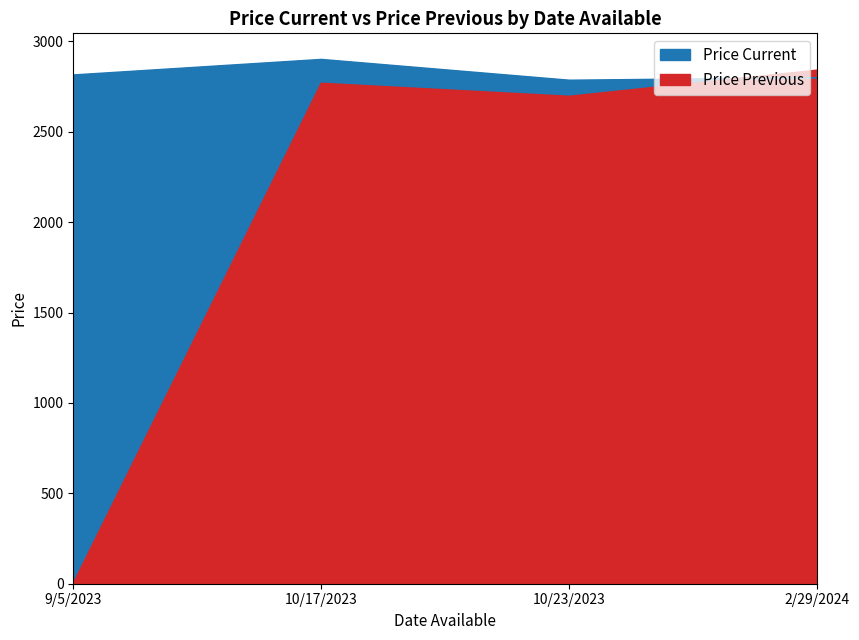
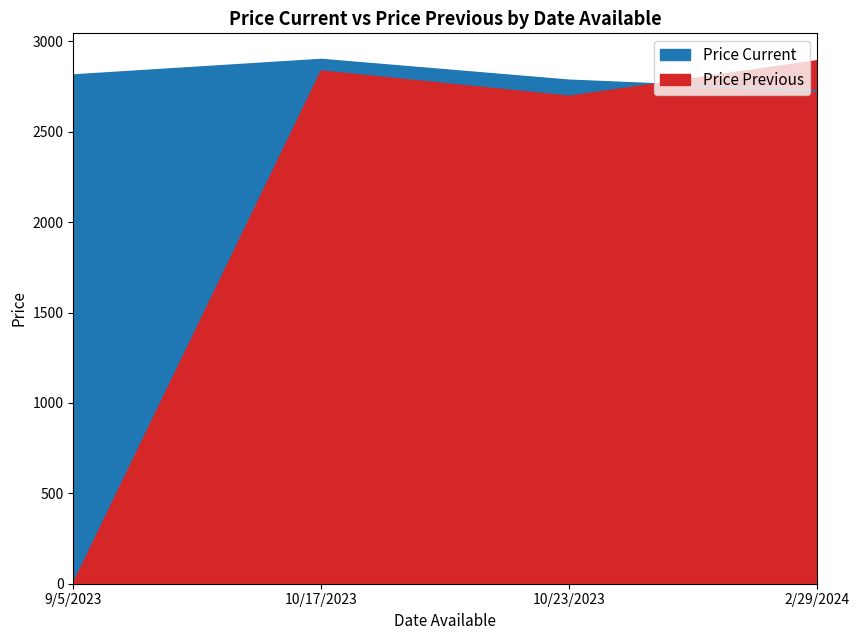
  {
    "Price Current": {
      "9/5/2023": 2810,
      "10/17/2023": 2900,
      "10/23/2023": 2780,
-     "2/29/2024": 2800
+     "2/29/2024": 2730
    },
    "Price Previous": {
      "9/5/2023": 0,
-     "10/17/2023": 2770,
+     "10/17/2023": 2840,
      "10/23/2023": 2700,
-     "2/29/2024": 2840
+     "2/29/2024": 2890
    }
  }
